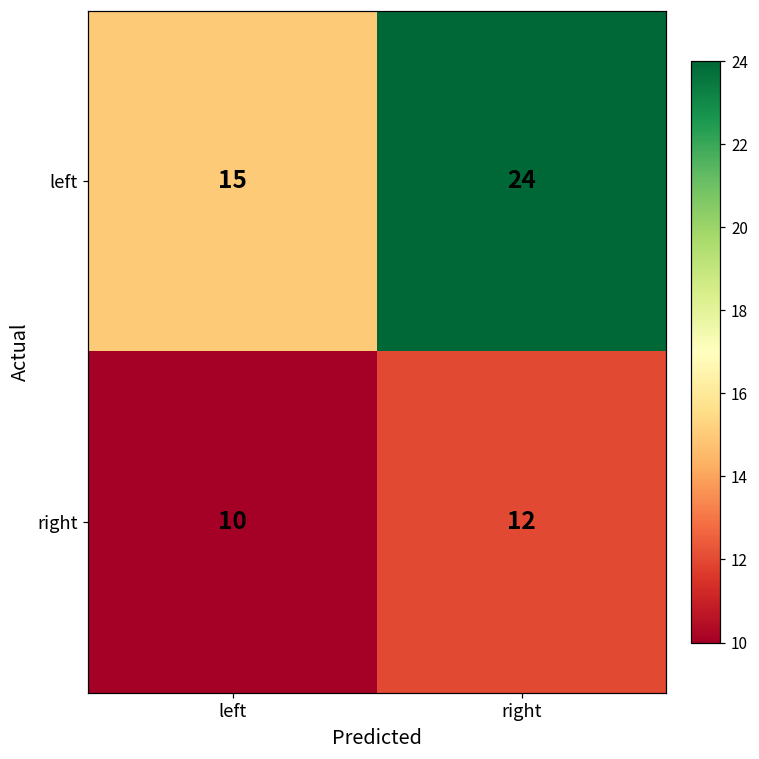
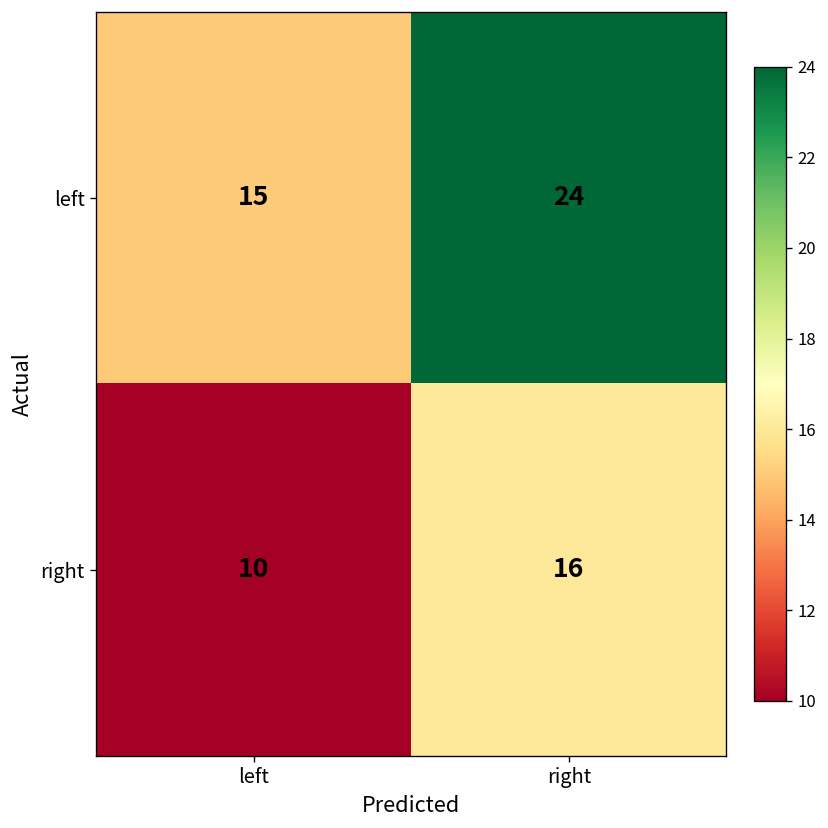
  {
    "left": {
      "left": 15,
      "right": 24
    },
    "right": {
      "left": 10,
-     "right": 12
+     "right": 16
    }
  }
